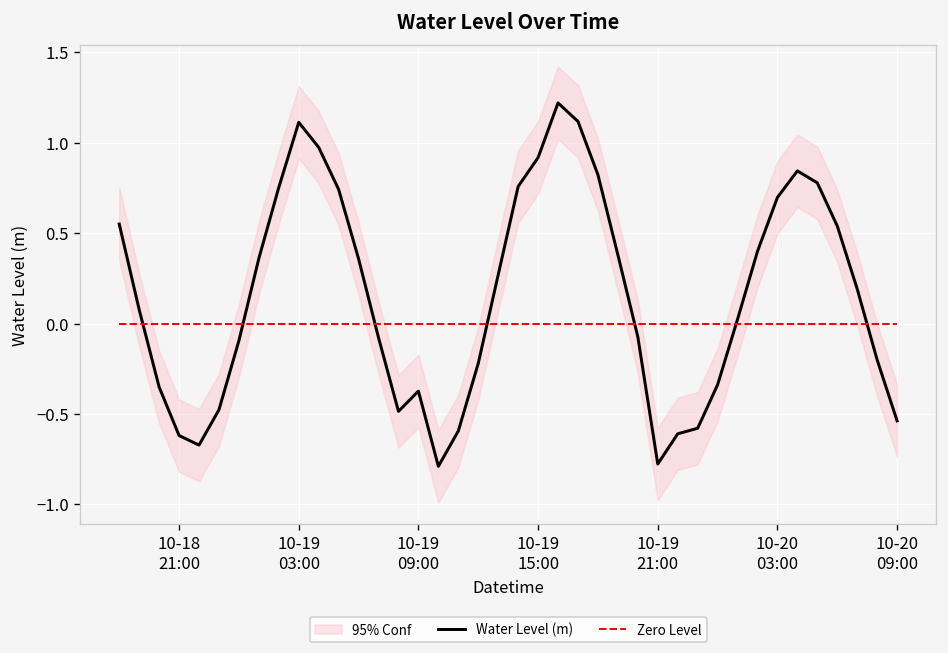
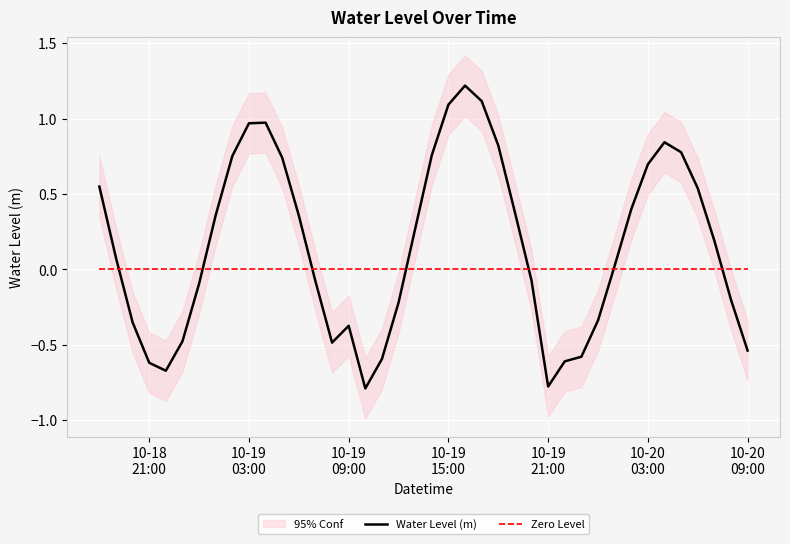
  {
    "Water Level (m)": {
      "10-18 21:00": -0.62,
-     "10-19 03:00": 1.11,
+     "10-19 03:00": 0.97,
      "10-19 09:00": -0.37,
-     "10-19 15:00": 0.92,
+     "10-19 15:00": 1.09,
      "10-19 21:00": -0.78,
      "10-20 03:00": 0.70,
      "10-20 09:00": -0.54
    },
    "Zero Level": {
      "10-18 21:00": 0.00,
      "10-19 03:00": 0.00,
      "10-19 09:00": 0.00,
      "10-19 15:00": 0.00,
      "10-19 21:00": 0.00,
      "10-20 03:00": 0.00,
      "10-20 09:00": 0.00
    }
  }
